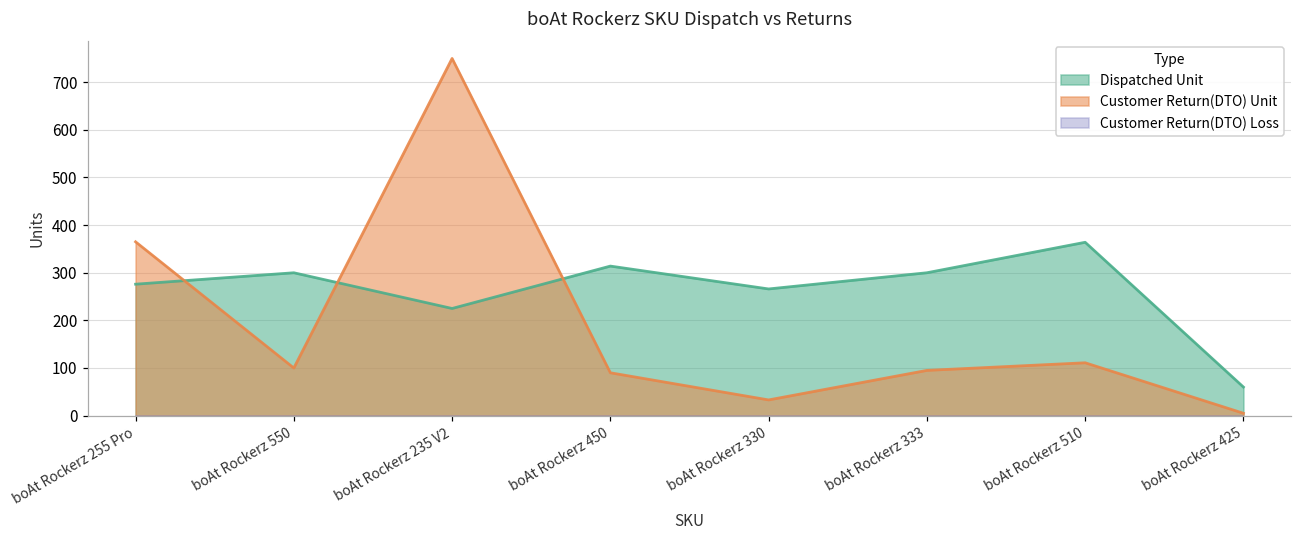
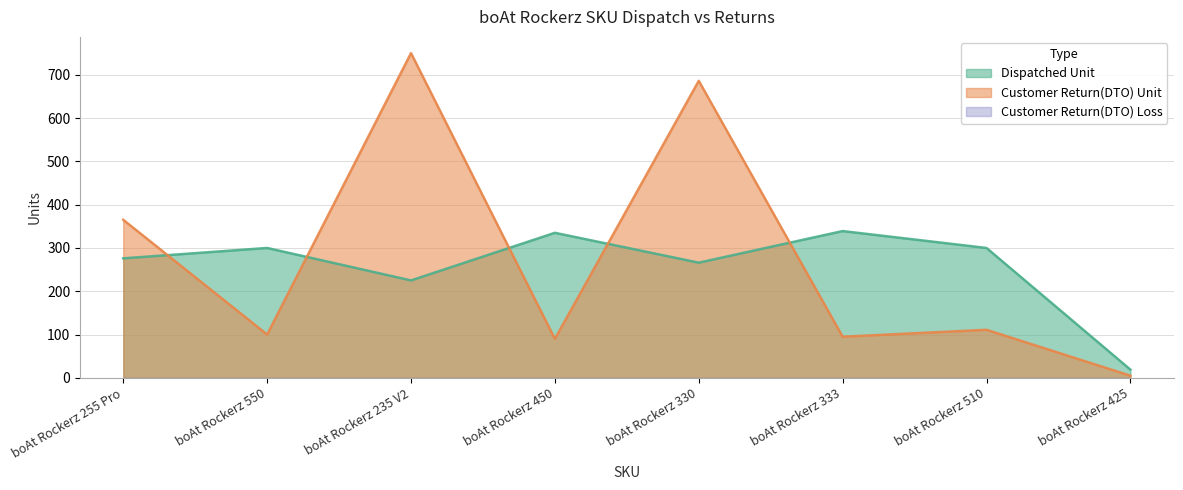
  {
    "Dispatched Unit": {
      "boAt Rockerz 255 Pro": 280,
      "boAt Rockerz 550": 300,
      "boAt Rockerz 235 V2": 230,
-     "boAt Rockerz 450": 310,
+     "boAt Rockerz 450": 340,
      "boAt Rockerz 330": 270,
-     "boAt Rockerz 333": 300,
-     "boAt Rockerz 510": 360,
-     "boAt Rockerz 425": 60
+     "boAt Rockerz 333": 340,
+     "boAt Rockerz 510": 300,
+     "boAt Rockerz 425": 20
    },
    "Customer Return(DTO) Unit": {
      "boAt Rockerz 255 Pro": 370,
      "boAt Rockerz 550": 100,
      "boAt Rockerz 235 V2": 750,
      "boAt Rockerz 450": 90,
-     "boAt Rockerz 330": 30,
+     "boAt Rockerz 330": 690,
      "boAt Rockerz 333": 100,
      "boAt Rockerz 510": 110
    },
    "Customer Return(DTO) Loss": {
      "boAt Rockerz 255 Pro": 0,
      "boAt Rockerz 550": 0,
      "boAt Rockerz 235 V2": 0,
      "boAt Rockerz 450": 0,
      "boAt Rockerz 330": 0,
      "boAt Rockerz 333": 0,
      "boAt Rockerz 510": 0
    }
  }
